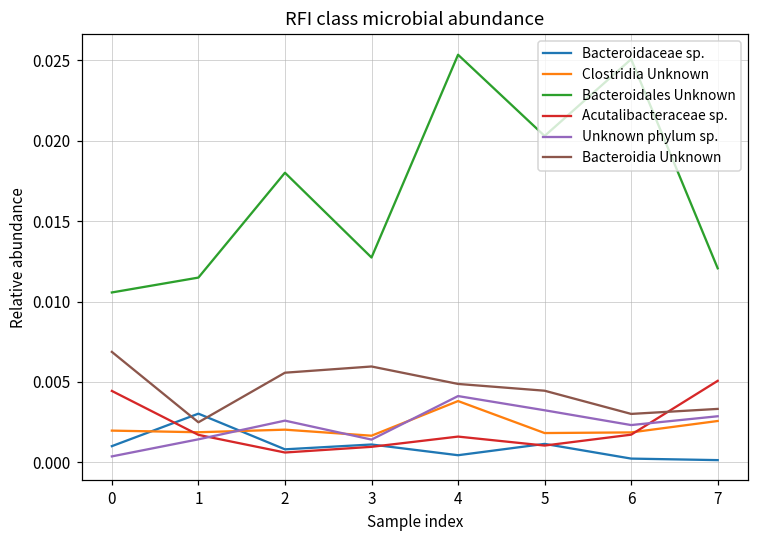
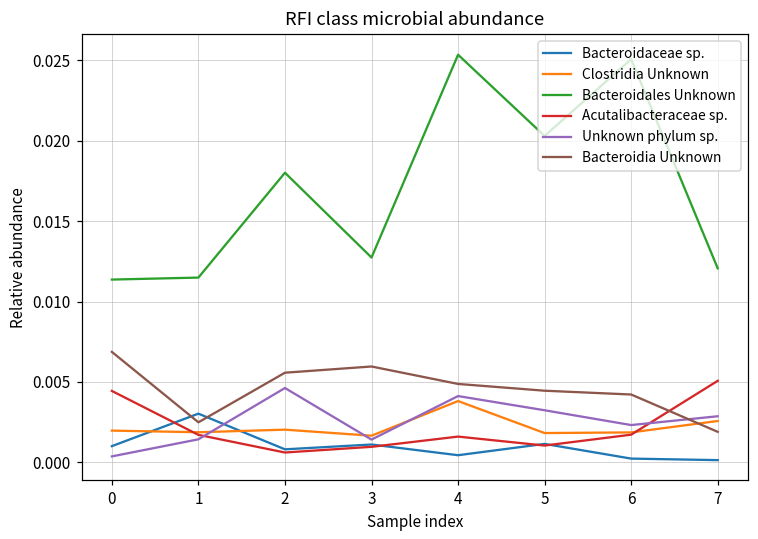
  {
    "Bacteroidaceae sp.": {
      "0": 0.0010,
      "1": 0.0030,
      "2": 0.0008,
      "4": 0.0004,
      "6": 0.0002,
      "7": 0.0001
    },
    "Clostridia Unknown": {
      "0": 0.0020,
      "2": 0.0020,
      "3": 0.0017,
      "4": 0.0038,
      "5": 0.0018,
      "7": 0.0026
    },
    "Bacteroidales Unknown": {
-     "0": 0.0106,
+     "0": 0.0114,
      "1": 0.0115,
      "2": 0.0180,
      "3": 0.0127,
      "4": 0.0254,
      "7": 0.0121
    },
    "Acutalibacteraceae sp.": {
      "0": 0.0044,
      "2": 0.0006,
      "4": 0.0016,
      "7": 0.0051
    },
    "Unknown phylum sp.": {
      "0": 0.0004,
      "1": 0.0014,
-     "2": 0.0026,
+     "2": 0.0046,
      "3": 0.0014,
      "4": 0.0041,
      "5": 0.0032,
      "6": 0.0023,
      "7": 0.0029
    },
    "Bacteroidia Unknown": {
      "0": 0.0069,
      "1": 0.0025,
      "2": 0.0056,
      "3": 0.0060,
      "4": 0.0049,
      "5": 0.0045,
-     "6": 0.0030,
-     "7": 0.0033
+     "6": 0.0042,
+     "7": 0.0019
    }
  }
